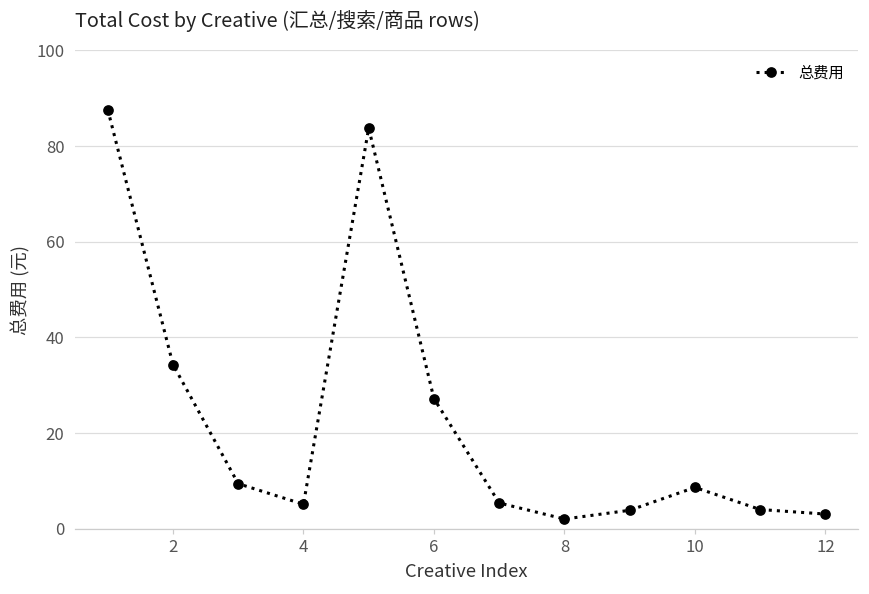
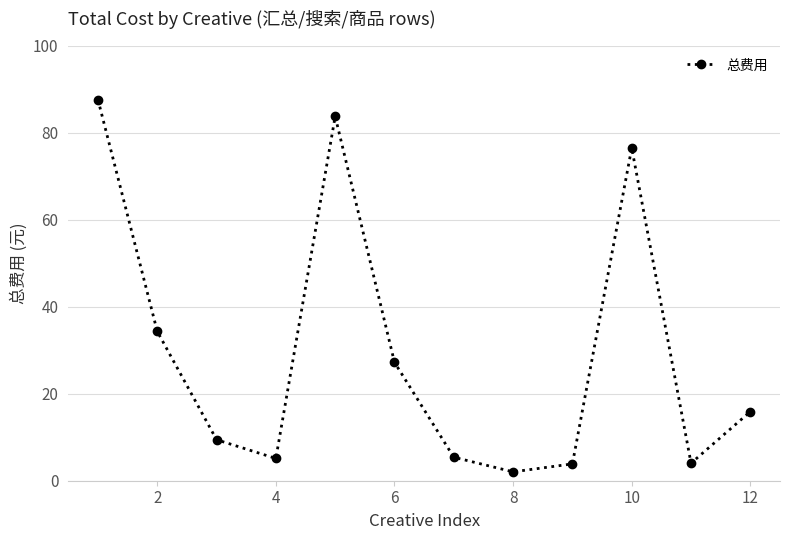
  {
    "2": 34,
    "4": 5,
    "6": 27,
    "8": 2,
-   "10": 9,
-   "12": 3
+   "10": 77,
+   "12": 16
  }
